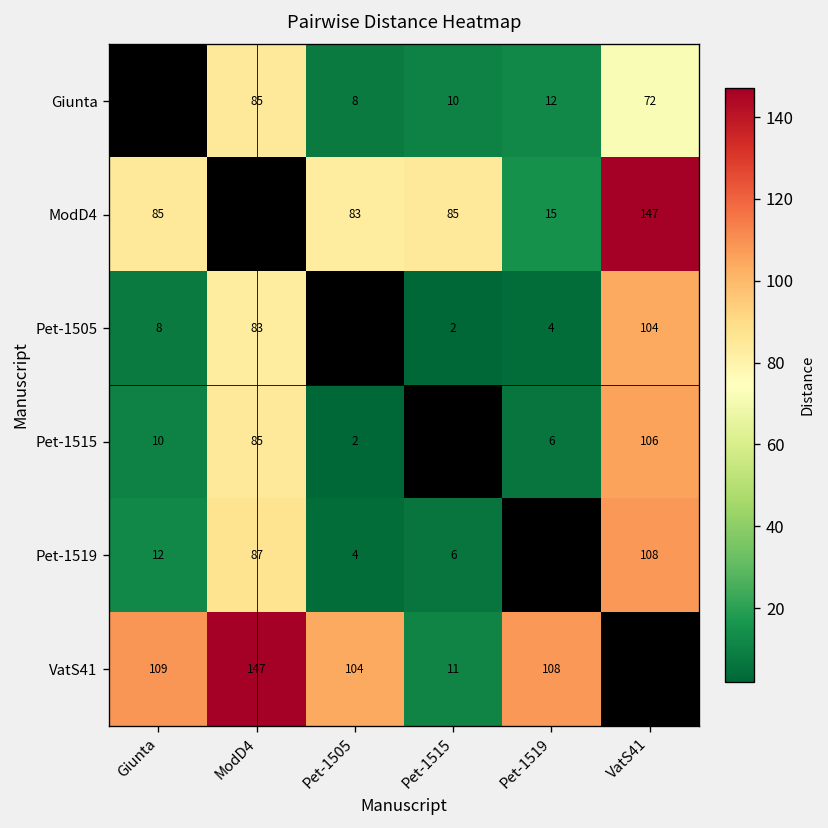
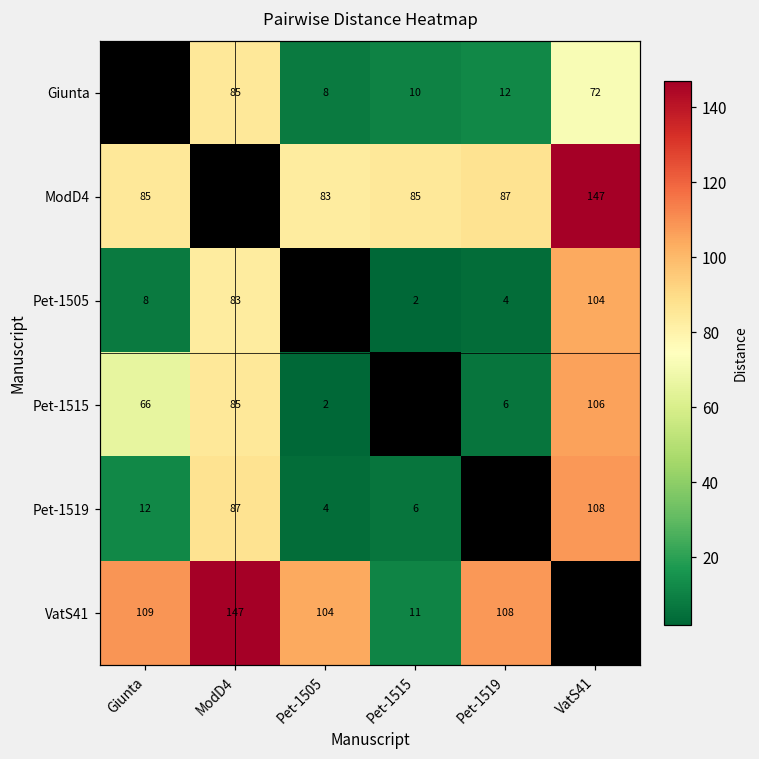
  {
    "Giunta": {
      "ModD4": 85,
      "Pet-1505": 8,
      "Pet-1515": 10,
      "Pet-1519": 12,
      "VatS41": 72
    },
    "ModD4": {
      "Giunta": 85,
      "Pet-1505": 83,
      "Pet-1515": 85,
-     "Pet-1519": 15,
+     "Pet-1519": 87,
      "VatS41": 147
    },
    "Pet-1505": {
      "Giunta": 8,
      "ModD4": 83,
      "Pet-1515": 2,
      "Pet-1519": 4,
      "VatS41": 104
    },
    "Pet-1515": {
-     "Giunta": 10,
+     "Giunta": 66,
      "ModD4": 85,
      "Pet-1505": 2,
      "Pet-1519": 6,
      "VatS41": 106
    },
    "Pet-1519": {
      "Giunta": 12,
      "ModD4": 87,
      "Pet-1505": 4,
      "Pet-1515": 6,
      "VatS41": 108
    },
    "VatS41": {
      "Giunta": 109,
      "ModD4": 147,
      "Pet-1505": 104,
      "Pet-1515": 11,
      "Pet-1519": 108
    }
  }
